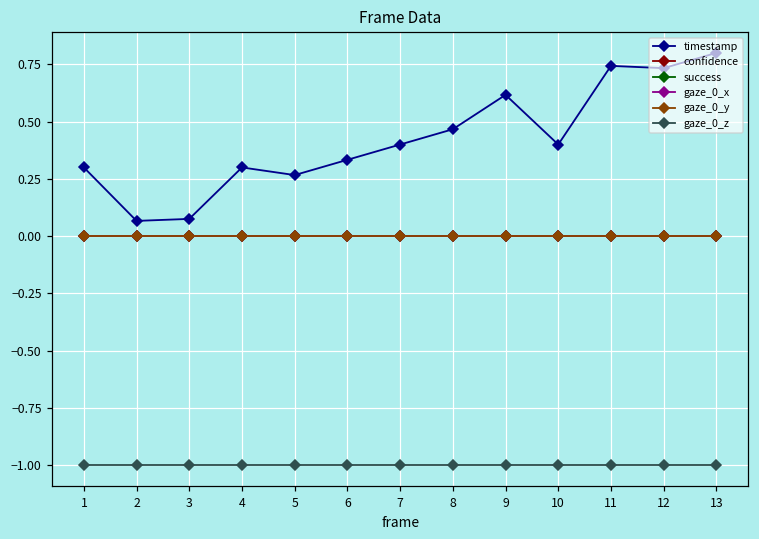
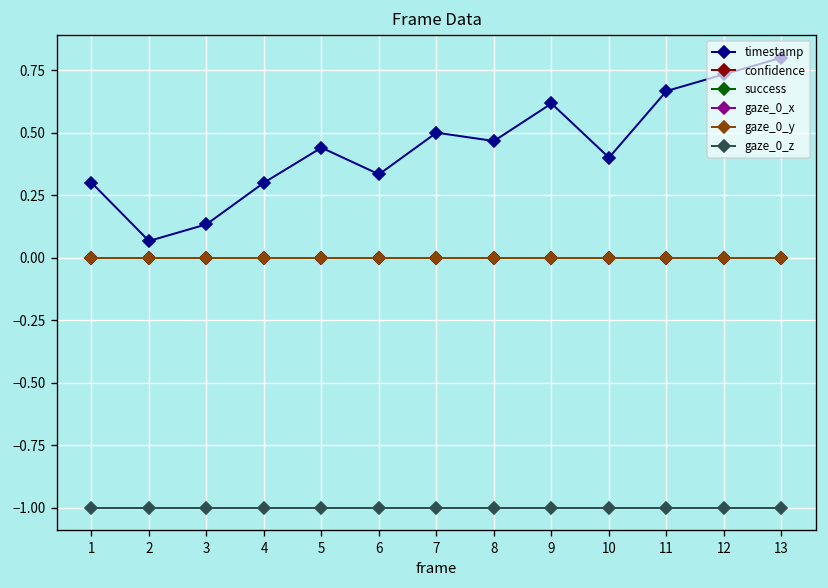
  {
    "timestamp": {
      "1": 0.30,
      "2": 0.07,
-     "3": 0.08,
+     "3": 0.13,
      "4": 0.30,
-     "5": 0.27,
+     "5": 0.44,
      "6": 0.33,
-     "7": 0.4,
+     "7": 0.5,
      "8": 0.47,
      "9": 0.62,
      "10": 0.40,
-     "11": 0.74
+     "11": 0.67
    },
    "gaze_0_y": {
      "1": 0.00,
      "2": 0.00,
      "3": 0.00,
      "4": 0.00,
      "5": 0.00,
      "6": 0.00,
      "7": 0.00,
      "8": 0.00,
      "9": 0.00,
      "10": 0.00,
      "11": 0.00,
      "12": 0.00,
      "13": 0.00
    },
    "gaze_0_z": {
      "1": -1.00,
      "2": -1.00,
      "3": -1.00,
      "4": -1.00,
      "5": -1.00,
      "6": -1.00,
      "7": -1.00,
      "8": -1.00,
      "9": -1.00,
      "10": -1.00,
      "11": -1.00,
      "12": -1.00,
      "13": -1.00
    }
  }
